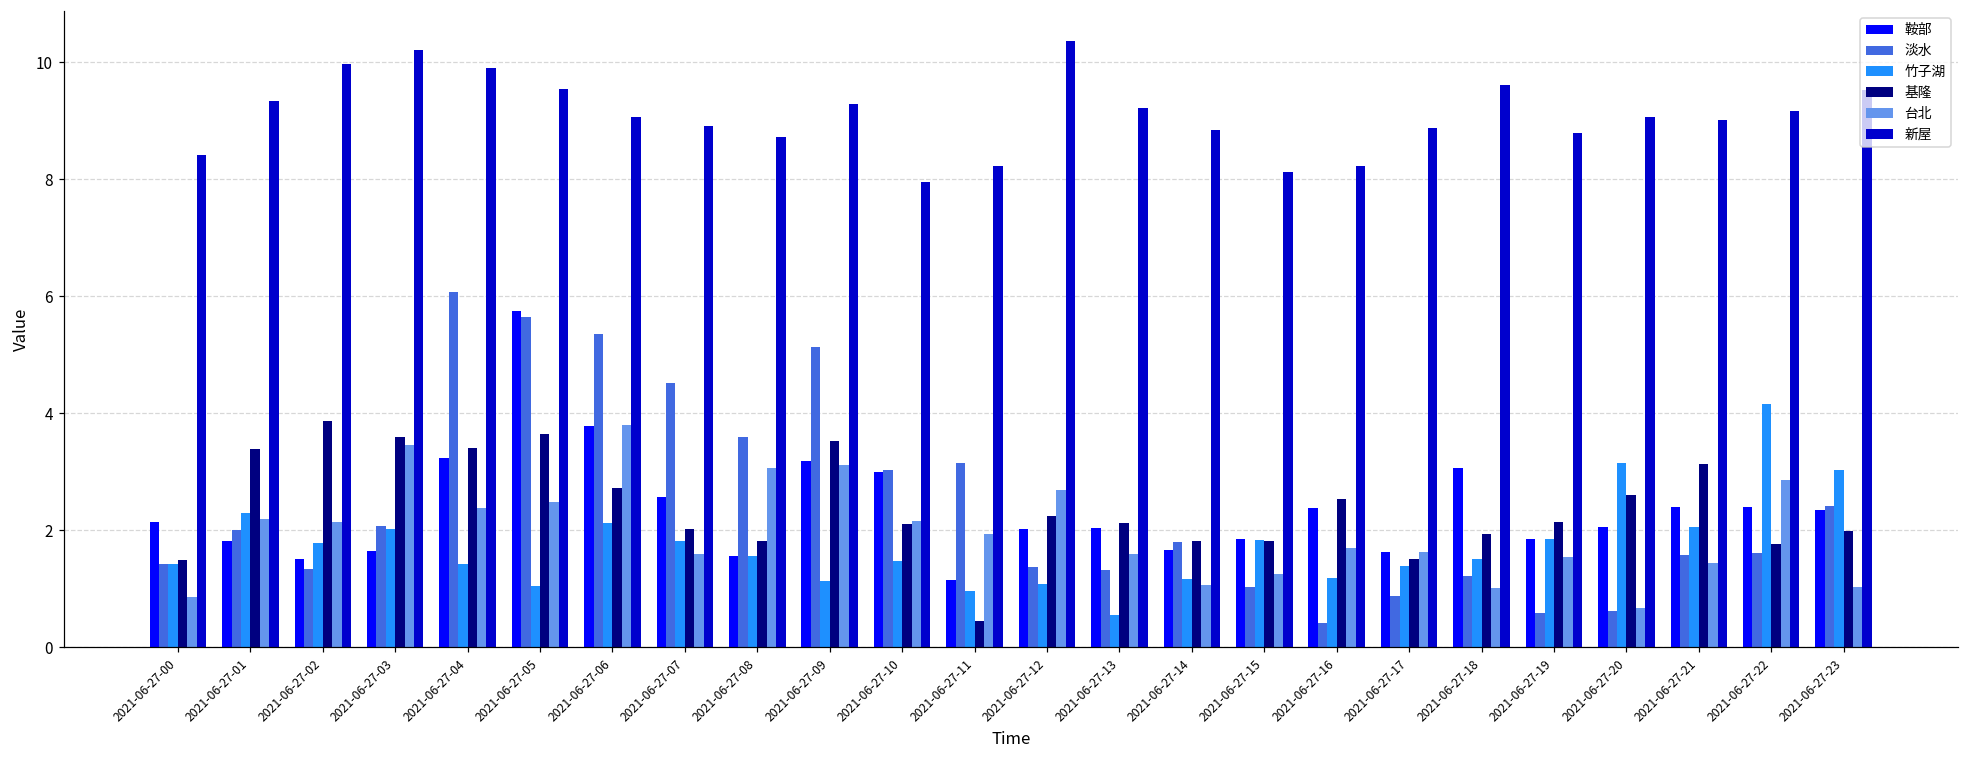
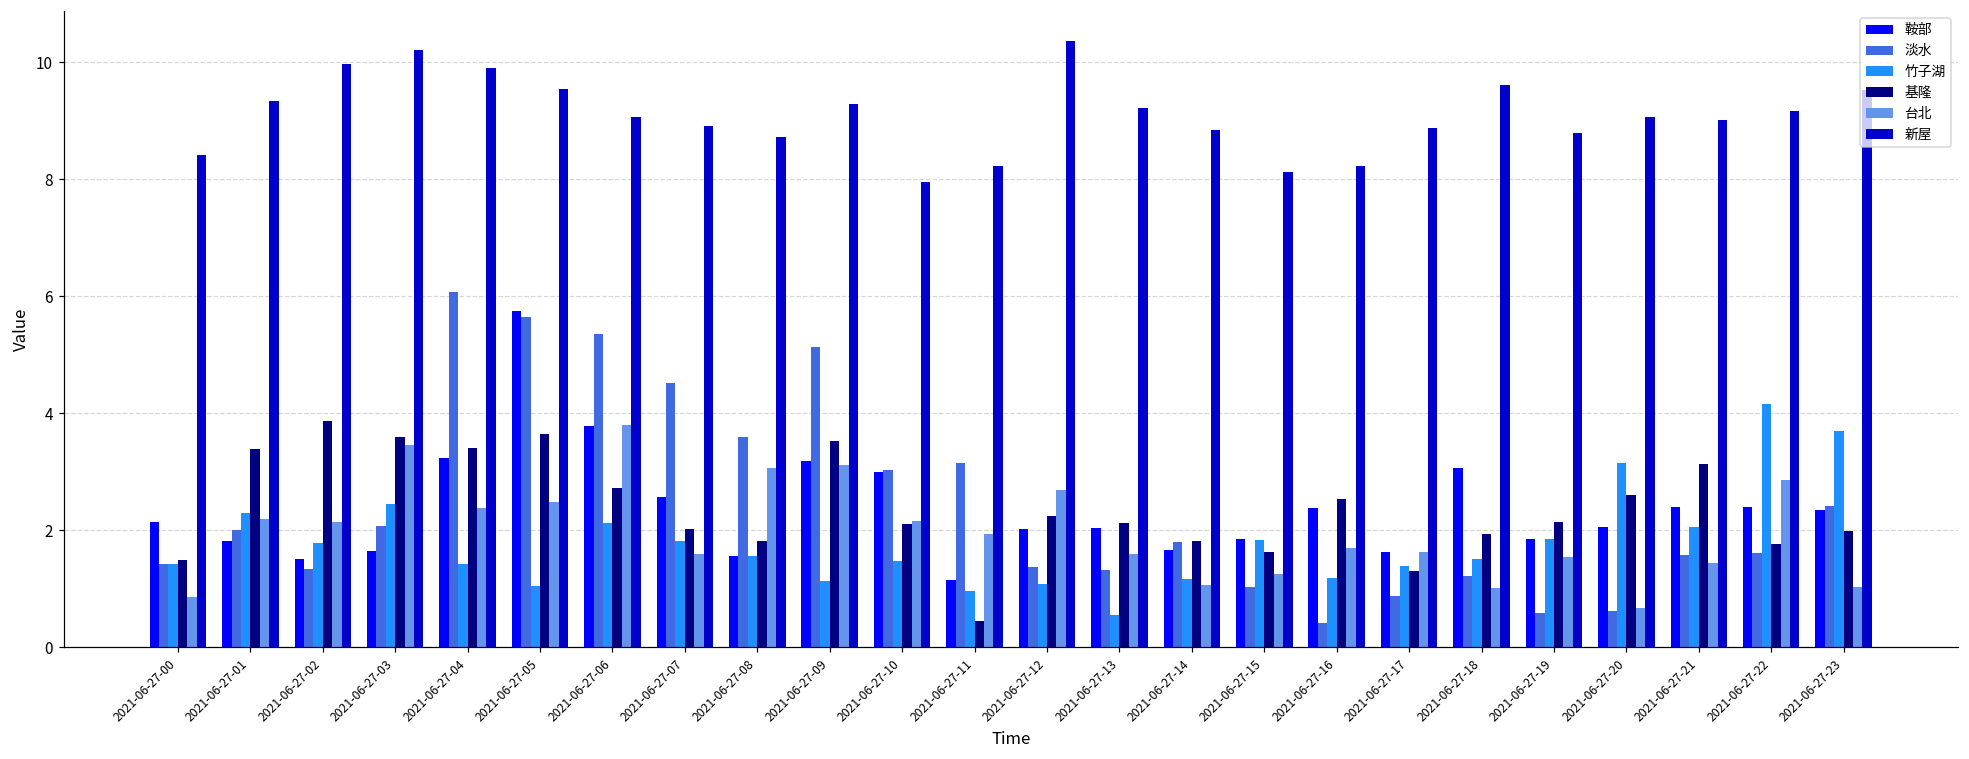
  {
    "竹子湖": {
      "2021-06-27-00": 1.4,
      "2021-06-27-01": 2.3,
      "2021-06-27-02": 1.8,
-     "2021-06-27-03": 2.0,
+     "2021-06-27-03": 2.4,
      "2021-06-27-04": 1.4,
      "2021-06-27-05": 1.0,
      "2021-06-27-06": 2.1,
      "2021-06-27-07": 1.8,
      "2021-06-27-08": 1.6,
      "2021-06-27-09": 1.1,
      "2021-06-27-10": 1.5,
      "2021-06-27-11": 1.0,
      "2021-06-27-12": 1.1,
      "2021-06-27-13": 0.6,
      "2021-06-27-14": 1.2,
      "2021-06-27-15": 1.8,
      "2021-06-27-16": 1.2,
      "2021-06-27-17": 1.4,
      "2021-06-27-18": 1.5,
      "2021-06-27-19": 1.8,
      "2021-06-27-20": 3.2,
      "2021-06-27-21": 2.1,
      "2021-06-27-22": 4.2,
-     "2021-06-27-23": 3.0
+     "2021-06-27-23": 3.7
    },
    "基隆": {
      "2021-06-27-00": 1.5,
      "2021-06-27-01": 3.4,
      "2021-06-27-02": 3.9,
      "2021-06-27-03": 3.6,
      "2021-06-27-04": 3.4,
      "2021-06-27-05": 3.6,
      "2021-06-27-06": 2.7,
      "2021-06-27-07": 2.0,
      "2021-06-27-08": 1.8,
      "2021-06-27-09": 3.5,
      "2021-06-27-10": 2.1,
      "2021-06-27-11": 0.4,
      "2021-06-27-12": 2.2,
      "2021-06-27-13": 2.1,
      "2021-06-27-14": 1.8,
-     "2021-06-27-15": 1.8,
+     "2021-06-27-15": 1.6,
      "2021-06-27-16": 2.5,
-     "2021-06-27-17": 1.5,
+     "2021-06-27-17": 1.3,
      "2021-06-27-18": 1.9,
      "2021-06-27-19": 2.1,
      "2021-06-27-20": 2.6,
      "2021-06-27-21": 3.1,
      "2021-06-27-22": 1.8,
      "2021-06-27-23": 2.0
    }
  }
